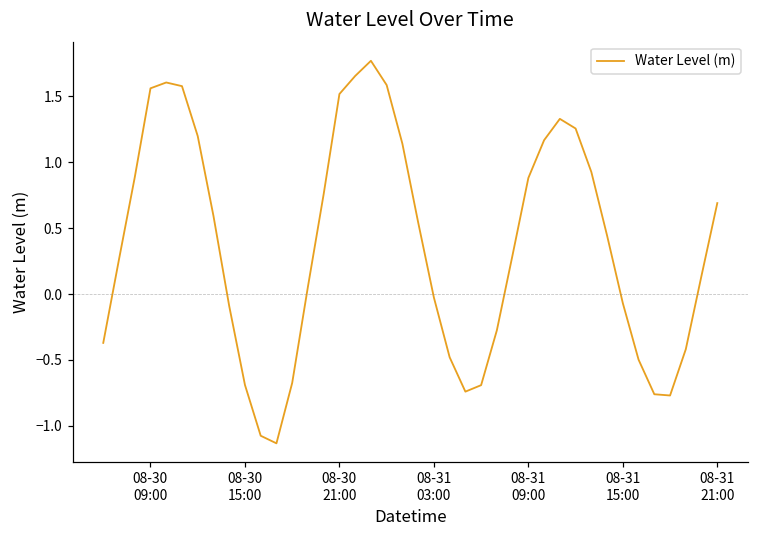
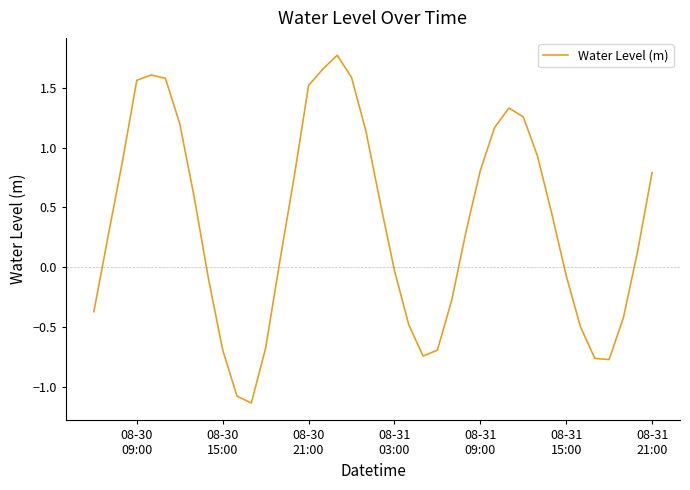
  {
    "08-30 09:00": 1.56,
    "08-30 15:00": -0.69,
    "08-30 21:00": 1.52,
    "08-31 03:00": -0.03,
-   "08-31 09:00": 0.88,
+   "08-31 09:00": 0.81,
    "08-31 15:00": -0.07,
-   "08-31 21:00": 0.69
+   "08-31 21:00": 0.79
  }
